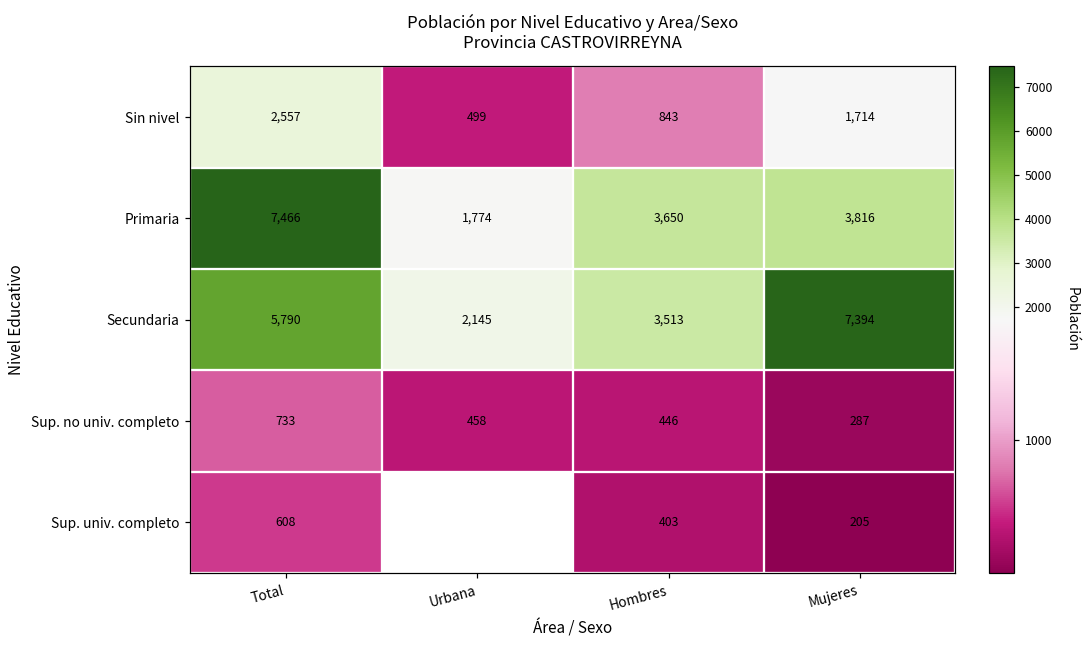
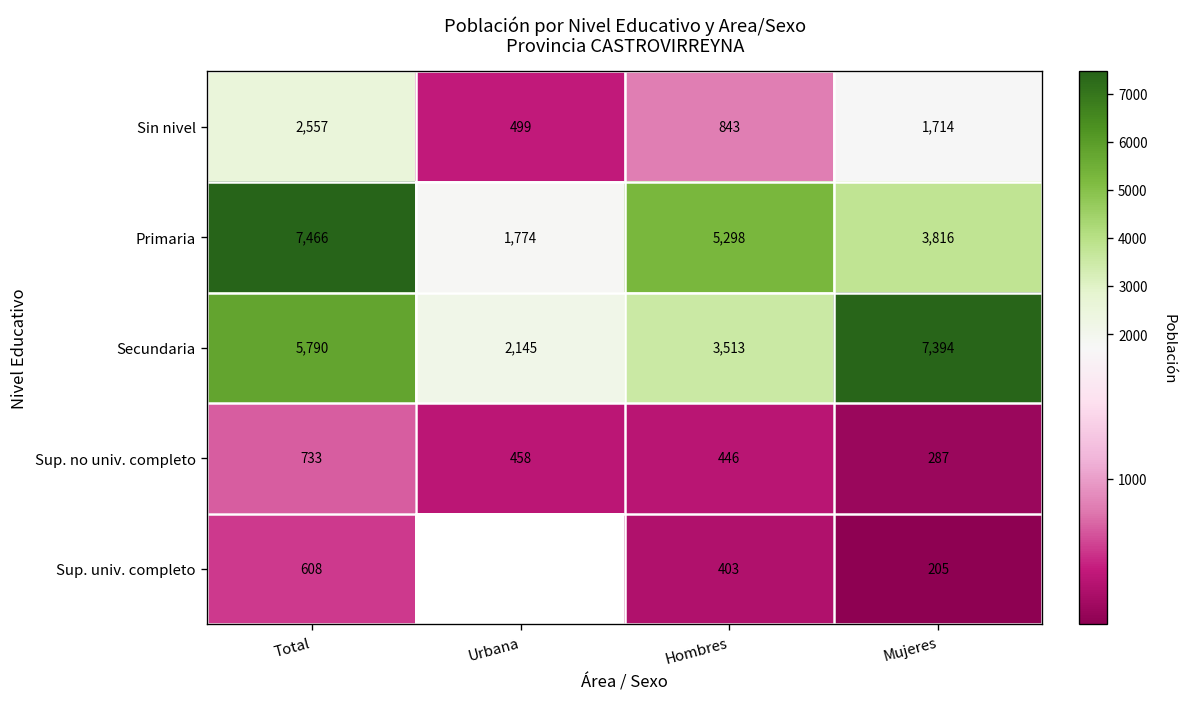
  {
    "Sin nivel": {
      "Total": "2,557",
      "Urbana": "499",
      "Hombres": "843",
      "Mujeres": "1,714"
    },
    "Primaria": {
      "Total": "7,466",
      "Urbana": "1,774",
-     "Hombres": "3,650",
+     "Hombres": "5,298",
      "Mujeres": "3,816"
    },
    "Secundaria": {
      "Total": "5,790",
      "Urbana": "2,145",
      "Hombres": "3,513",
      "Mujeres": "7,394"
    },
    "Sup. no univ. completo": {
      "Total": "733",
      "Urbana": "458",
      "Hombres": "446",
      "Mujeres": "287"
    },
    "Sup. univ. completo": {
      "Total": "608",
      "Hombres": "403",
      "Mujeres": "205"
    }
  }
